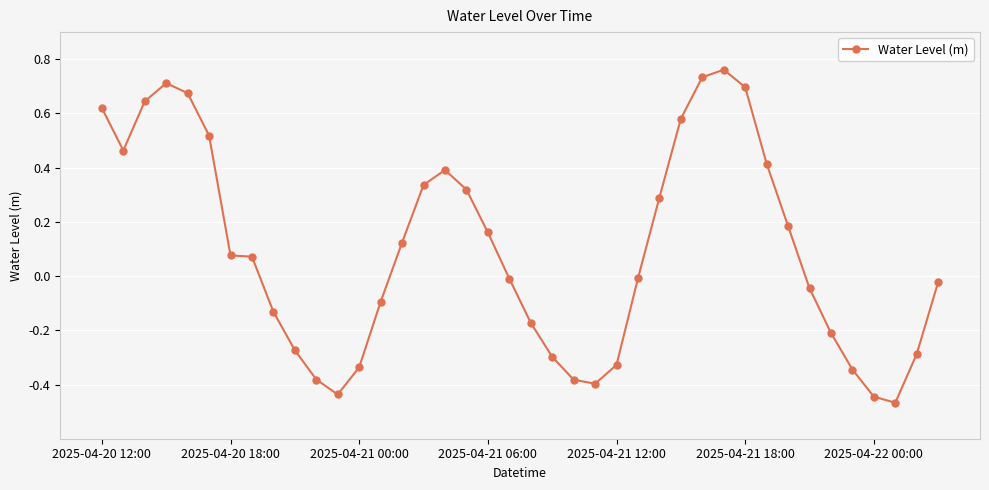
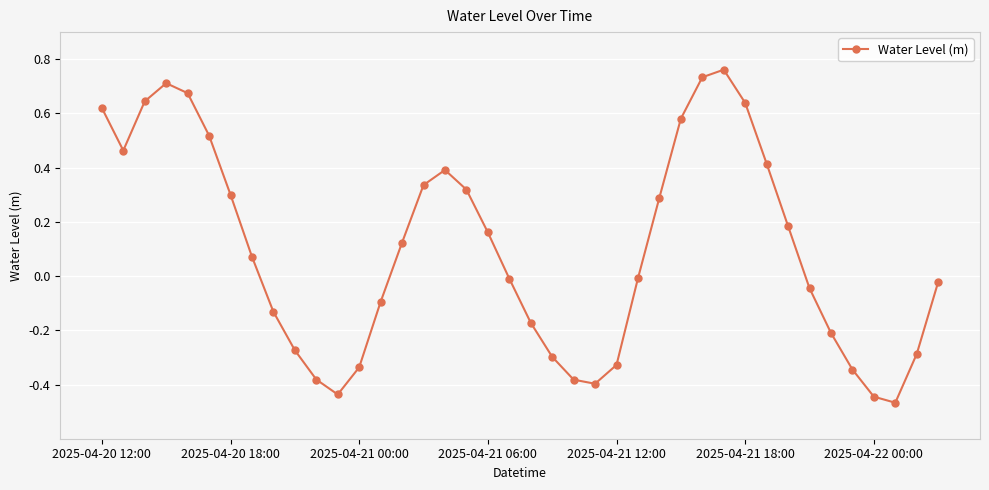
  {
    "2025-04-20 12:00": 0.62,
-   "2025-04-20 18:00": 0.08,
+   "2025-04-20 18:00": 0.30,
    "2025-04-21 00:00": -0.34,
    "2025-04-21 06:00": 0.16,
    "2025-04-21 12:00": -0.33,
-   "2025-04-21 18:00": 0.70,
+   "2025-04-21 18:00": 0.64,
    "2025-04-22 00:00": -0.44
  }
